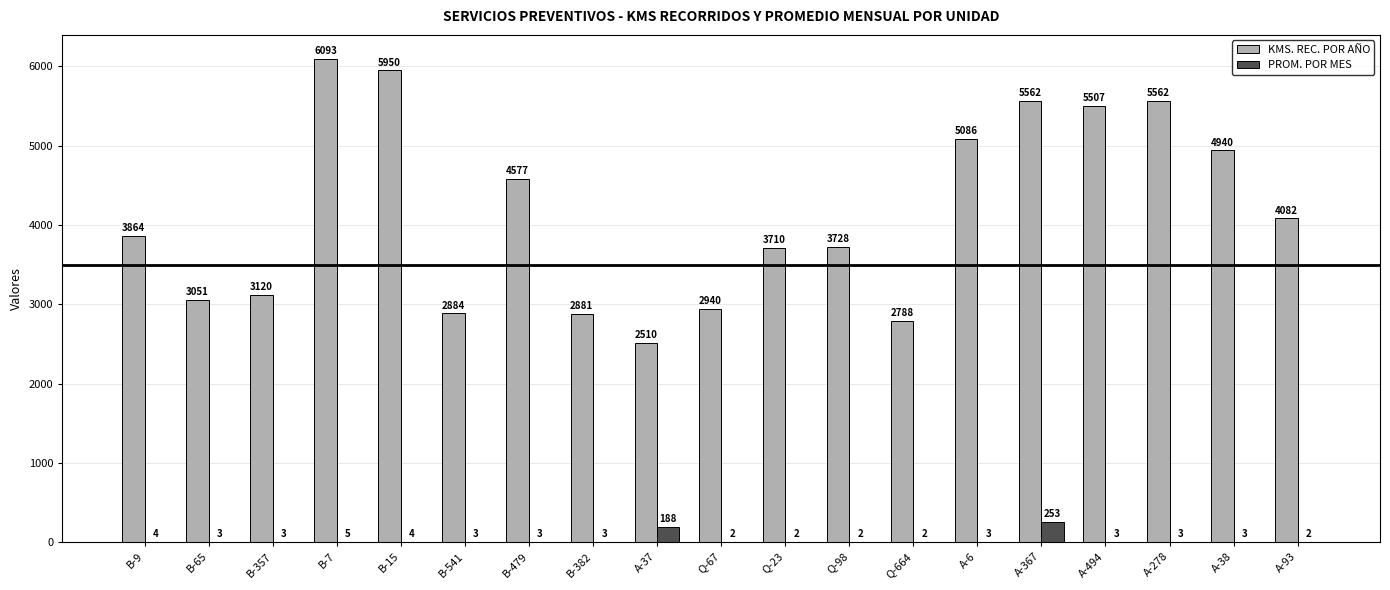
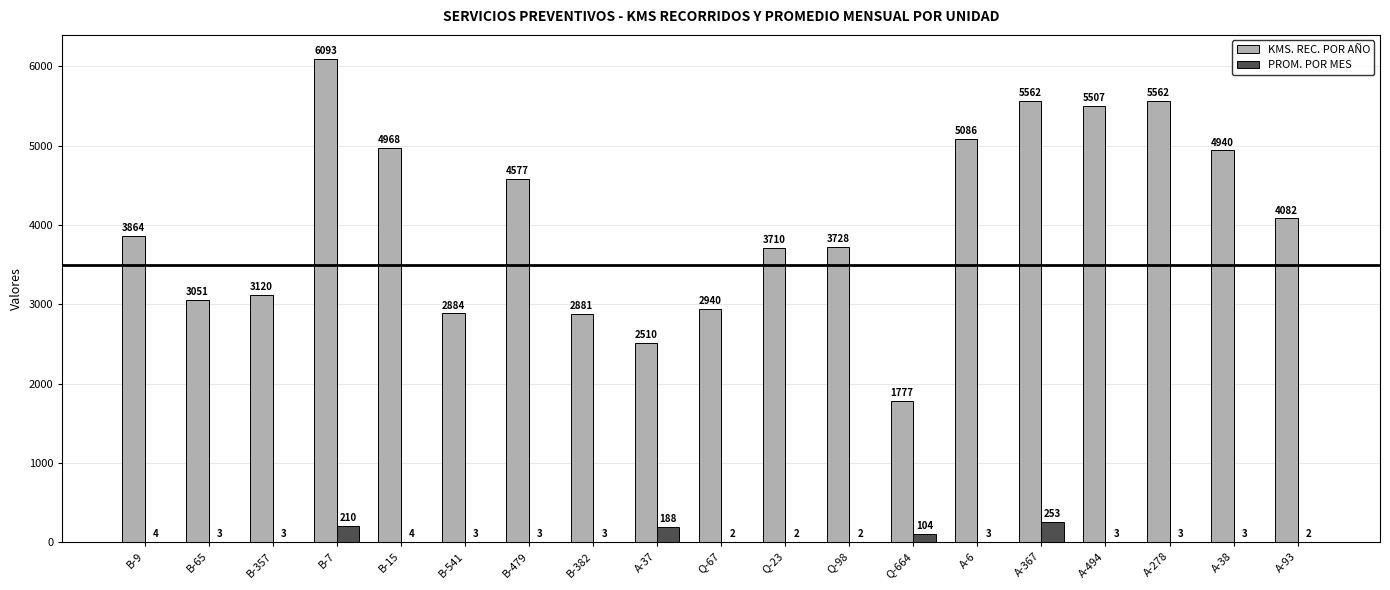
  {
    "KMS. REC. POR AÑO": {
      "B-9": 3864,
      "B-65": 3051,
      "B-357": 3120,
      "B-7": 6093,
-     "B-15": 5950,
+     "B-15": 4968,
      "B-541": 2884,
      "B-479": 4577,
      "B-382": 2881,
      "A-37": 2510,
      "Q-67": 2940,
      "Q-23": 3710,
      "Q-98": 3728,
-     "Q-664": 2788,
+     "Q-664": 1777,
      "A-6": 5086,
      "A-367": 5562,
      "A-494": 5507,
      "A-278": 5562,
      "A-38": 4940,
      "A-93": 4082
    },
    "PROM. POR MES": {
      "B-9": 4,
      "B-65": 3,
      "B-357": 3,
-     "B-7": 5,
+     "B-7": 210,
      "B-15": 4,
      "B-541": 3,
      "B-479": 3,
      "B-382": 3,
      "A-37": 188,
      "Q-67": 2,
      "Q-23": 2,
      "Q-98": 2,
-     "Q-664": 2,
+     "Q-664": 104,
      "A-6": 3,
      "A-367": 253,
      "A-494": 3,
      "A-278": 3,
      "A-38": 3,
      "A-93": 2
    }
  }
